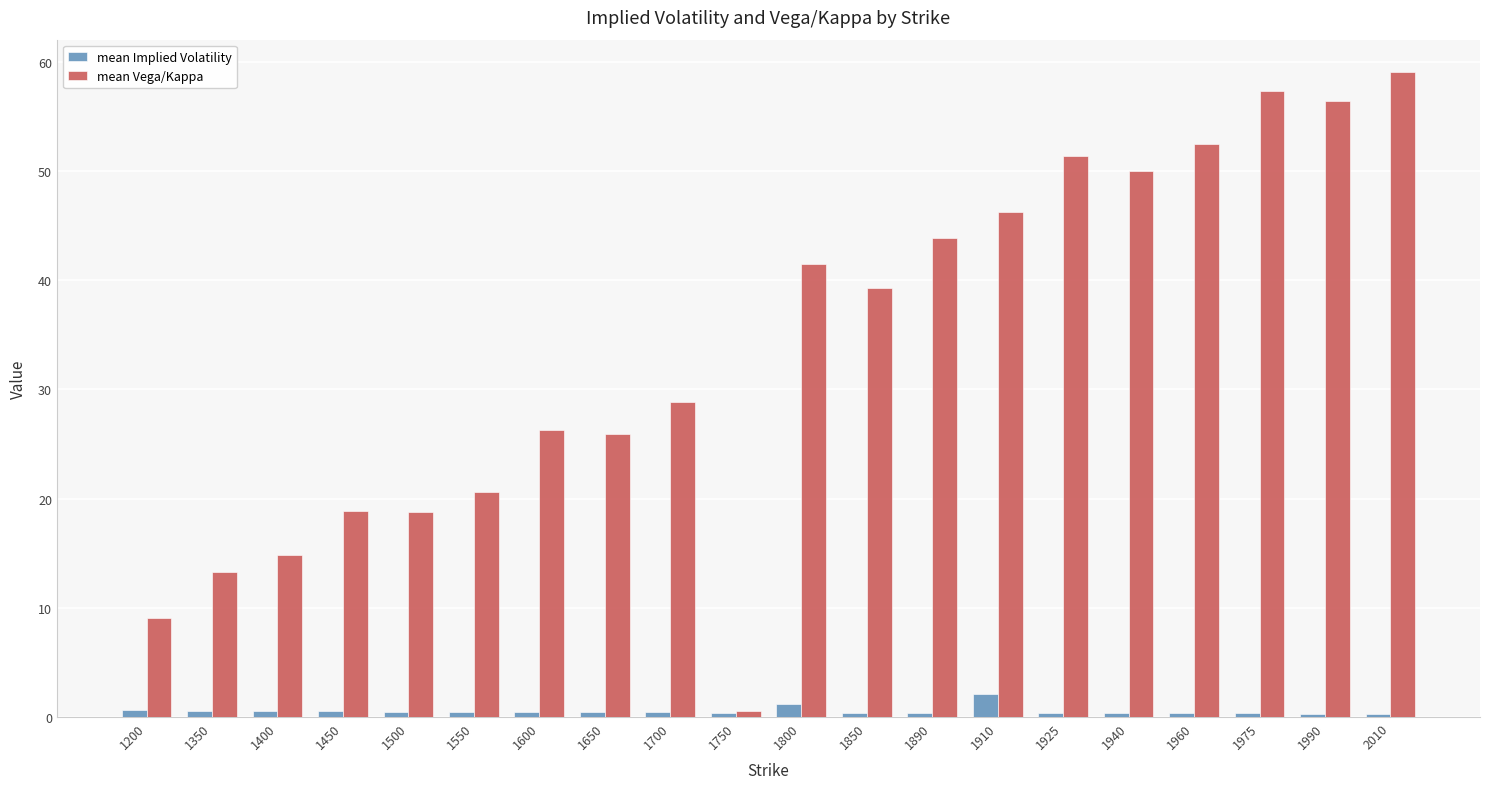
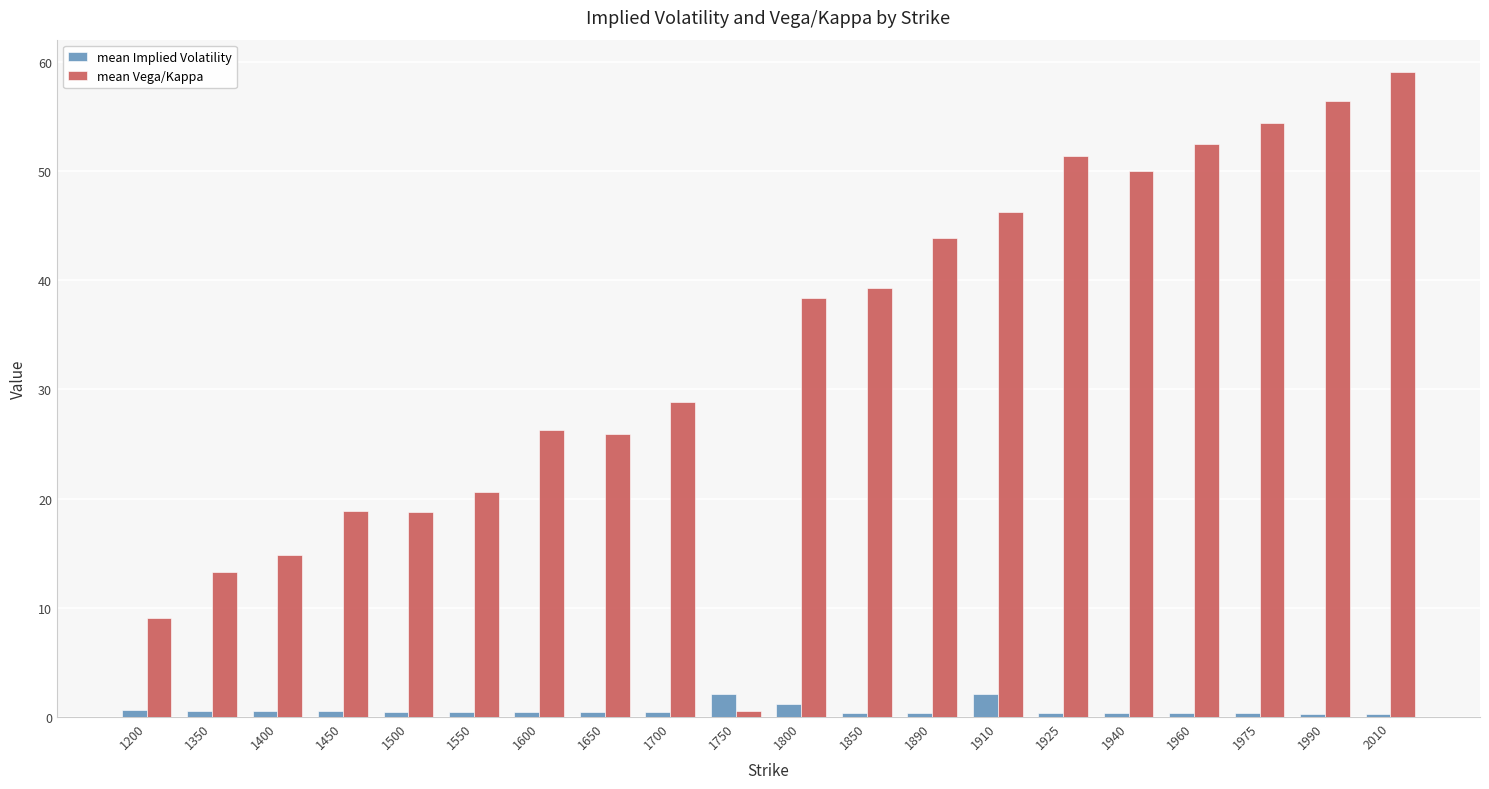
  {
    "mean Implied Volatility": {
      "1200": 0.6,
      "1350": 0.6,
      "1400": 0.5,
      "1450": 0.5,
      "1500": 0.5,
      "1550": 0.5,
      "1600": 0.5,
      "1650": 0.4,
      "1700": 0.4,
-     "1750": 0.4,
+     "1750": 2.1,
      "1800": 1.2,
      "1850": 0.4,
      "1890": 0.4,
      "1910": 2.1,
      "1925": 0.3,
      "1940": 0.3,
      "1960": 0.3,
      "1975": 0.3,
      "1990": 0.3,
      "2010": 0.3
    },
    "mean Vega/Kappa": {
      "1200": 9.0,
      "1350": 13.2,
      "1400": 14.8,
      "1450": 18.8,
      "1500": 18.8,
      "1550": 20.6,
      "1600": 26.3,
      "1650": 25.9,
      "1700": 28.8,
      "1750": 0.6,
-     "1800": 41.5,
+     "1800": 38.4,
      "1850": 39.3,
      "1890": 43.9,
      "1910": 46.3,
      "1925": 51.3,
      "1940": 50.0,
      "1960": 52.5,
-     "1975": 57.3,
+     "1975": 54.4,
      "1990": 56.4,
      "2010": 59.1
    }
  }
